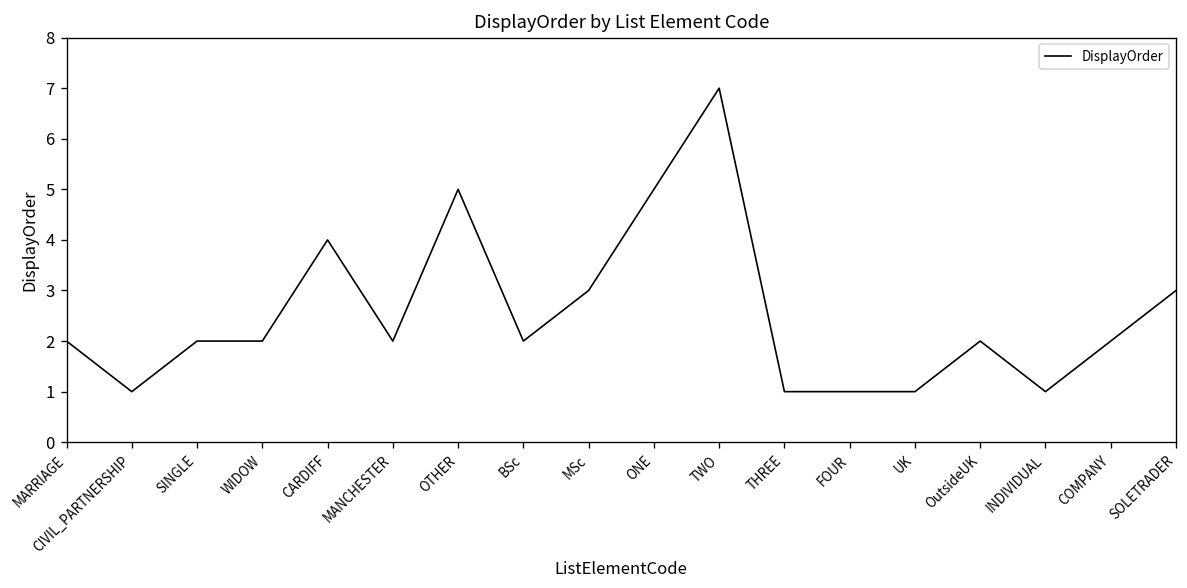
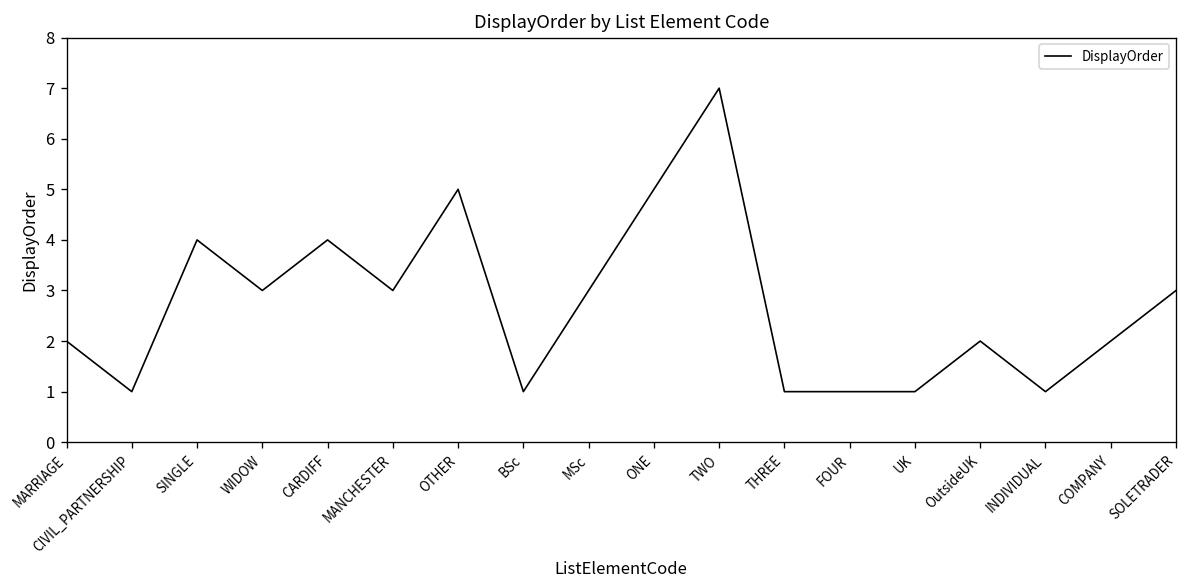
  {
    "MARRIAGE": 2,
    "CIVIL_PARTNERSHIP": 1,
-   "SINGLE": 2,
-   "WIDOW": 2,
+   "SINGLE": 4,
+   "WIDOW": 3,
    "CARDIFF": 4,
-   "MANCHESTER": 2,
+   "MANCHESTER": 3,
    "OTHER": 5,
-   "BSc": 2,
+   "BSc": 1,
    "MSc": 3,
    "ONE": 5,
    "TWO": 7,
    "THREE": 1,
    "FOUR": 1,
    "UK": 1,
    "OutsideUK": 2,
    "INDIVIDUAL": 1,
    "COMPANY": 2,
    "SOLETRADER": 3
  }
